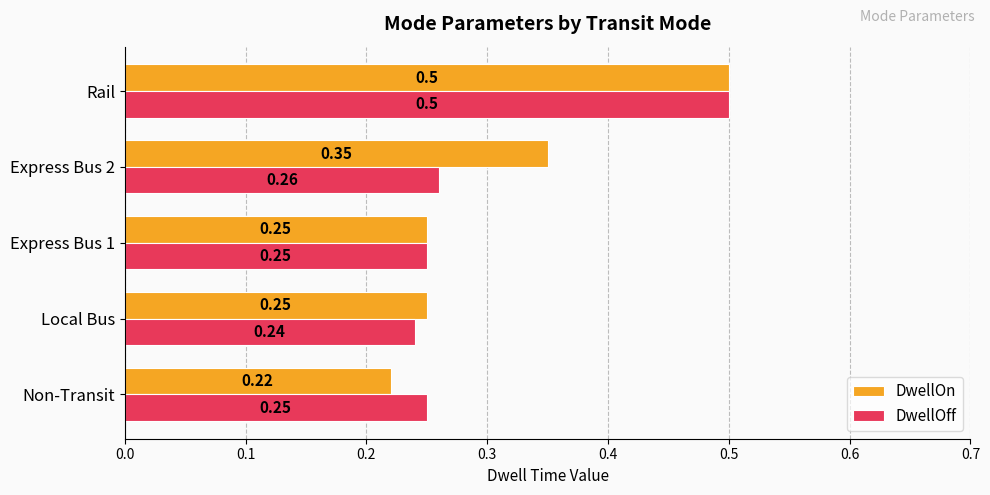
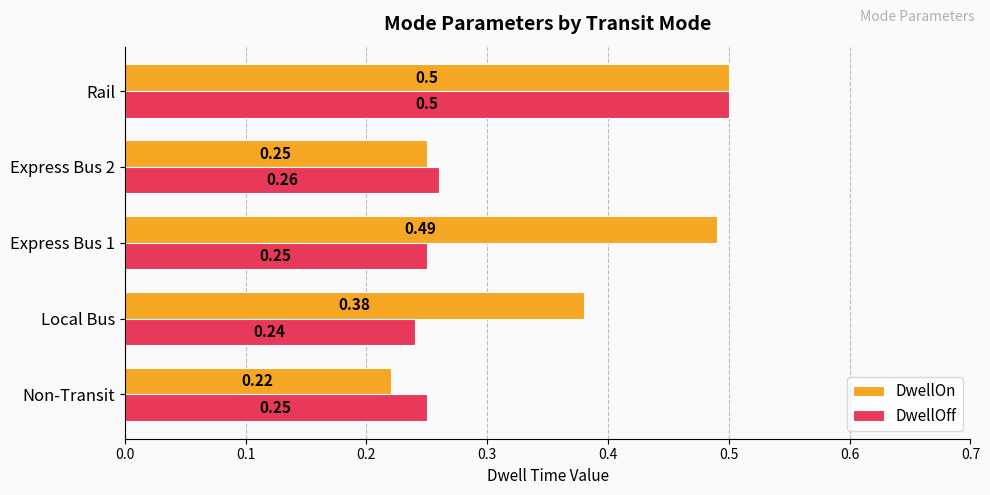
  {
    "DwellOn": {
      "Rail": 0.5,
-     "Express Bus 2": 0.35,
-     "Express Bus 1": 0.25,
-     "Local Bus": 0.25,
+     "Express Bus 2": 0.25,
+     "Express Bus 1": 0.49,
+     "Local Bus": 0.38,
      "Non-Transit": 0.22
    },
    "DwellOff": {
      "Rail": 0.5,
      "Express Bus 2": 0.26,
      "Express Bus 1": 0.25,
      "Local Bus": 0.24,
      "Non-Transit": 0.25
    }
  }
